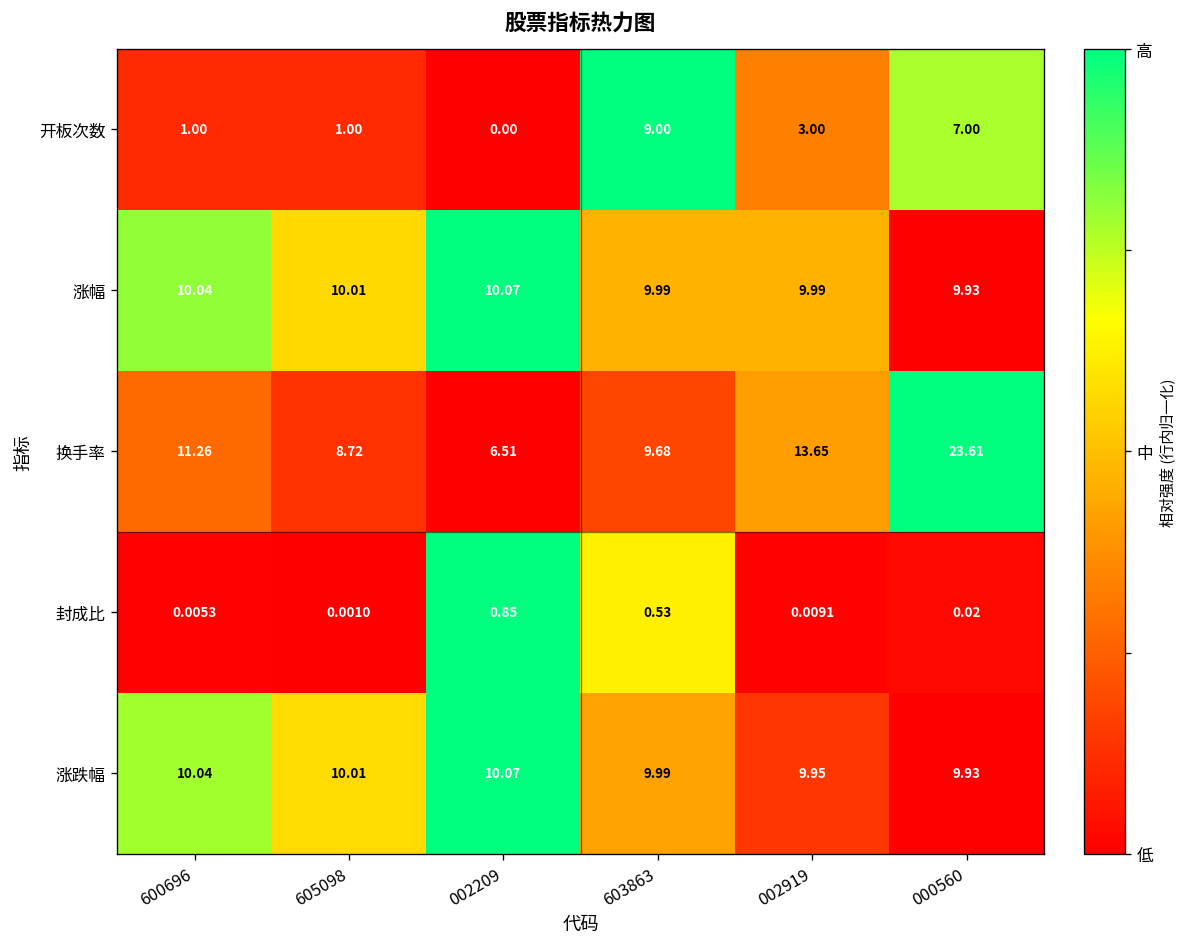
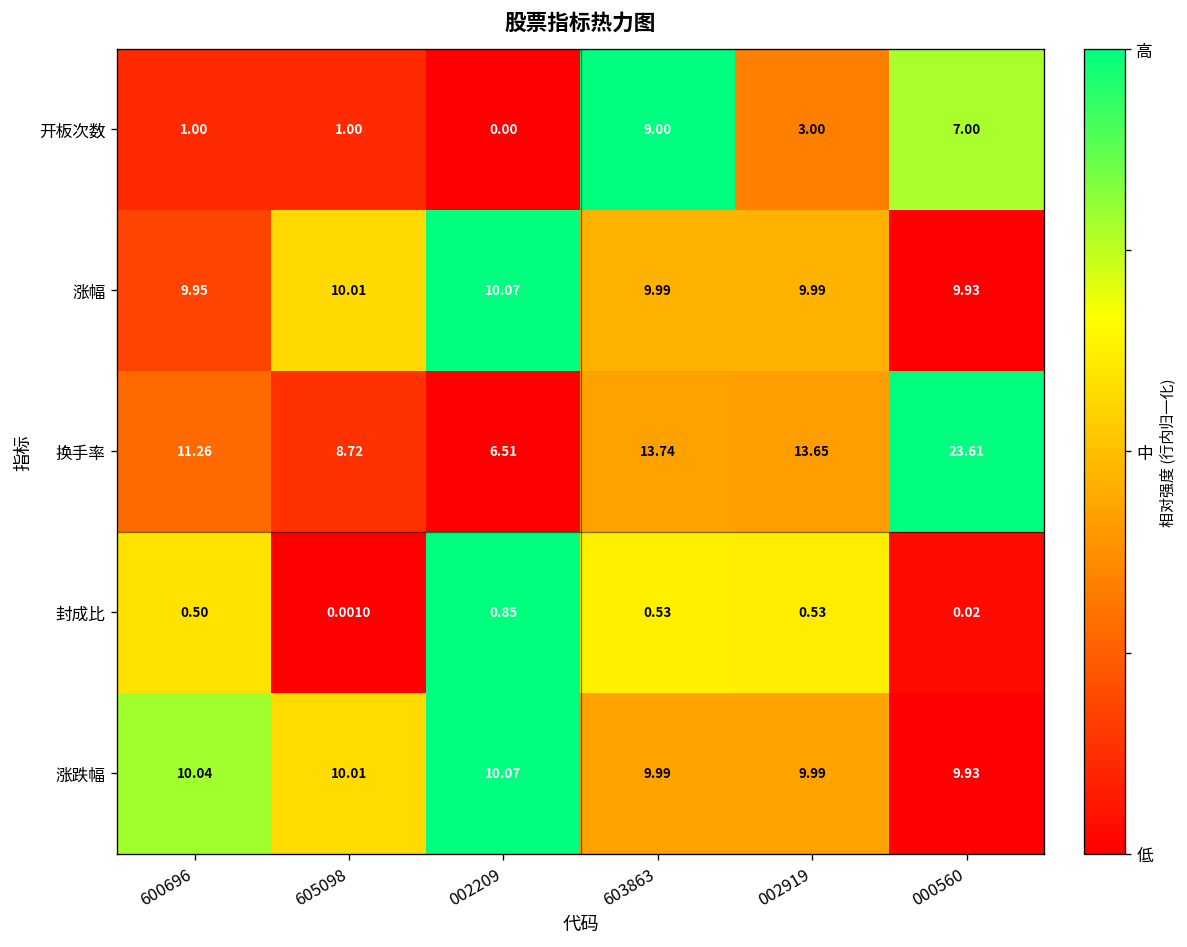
  {
    "开板次数": {
      "600696": 1.00,
      "605098": 1.00,
      "002209": 0.00,
      "603863": 9.00,
      "002919": 3.00,
      "000560": 7.00
    },
    "涨幅": {
-     "600696": 10.04,
+     "600696": 9.95,
      "605098": 10.01,
      "002209": 10.07,
      "603863": 9.99,
      "002919": 9.99,
      "000560": 9.93
    },
    "换手率": {
      "600696": 11.26,
      "605098": 8.72,
      "002209": 6.51,
-     "603863": 9.68,
+     "603863": 13.74,
      "002919": 13.65,
      "000560": 23.61
    },
    "封成比": {
-     "600696": 0.0053,
+     "600696": 0.50,
      "605098": 0.0010,
      "002209": 0.85,
      "603863": 0.53,
-     "002919": 0.0091,
+     "002919": 0.53,
      "000560": 0.02
    },
    "涨跌幅": {
      "600696": 10.04,
      "605098": 10.01,
      "002209": 10.07,
      "603863": 9.99,
-     "002919": 9.95,
+     "002919": 9.99,
      "000560": 9.93
    }
  }
